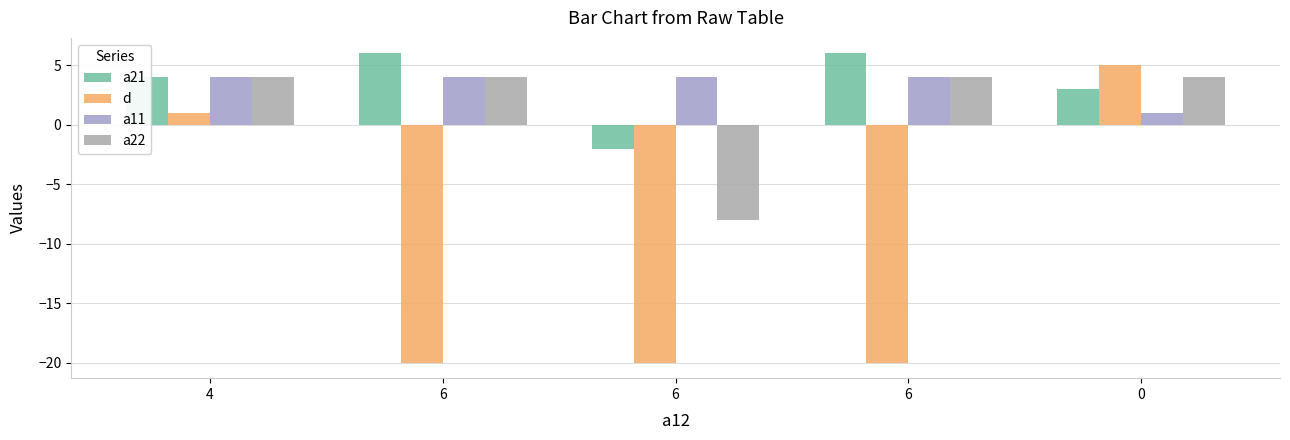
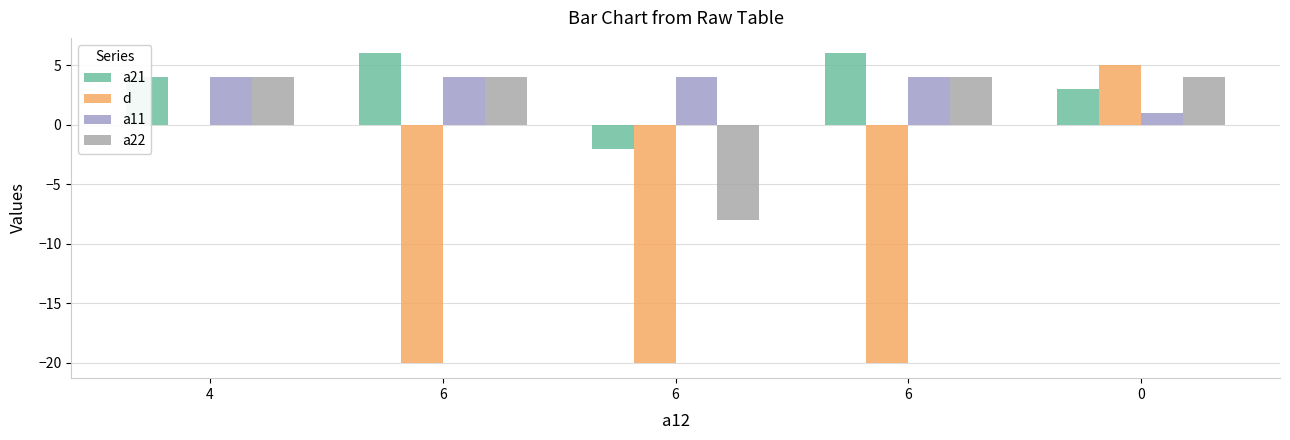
  {
    "a21": {
      "0": 3
    },
    "d": {
-     "4": 1,
+     "4": 0,
      "0": 5
    }
  }
